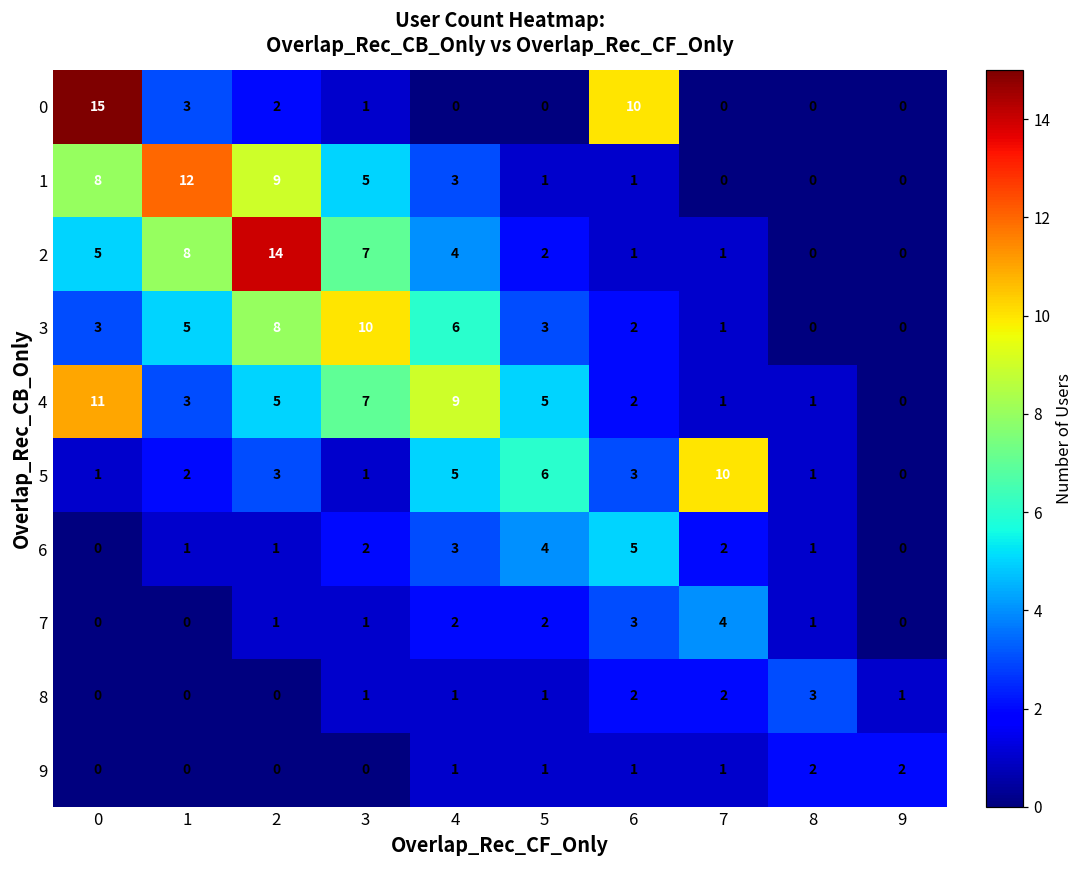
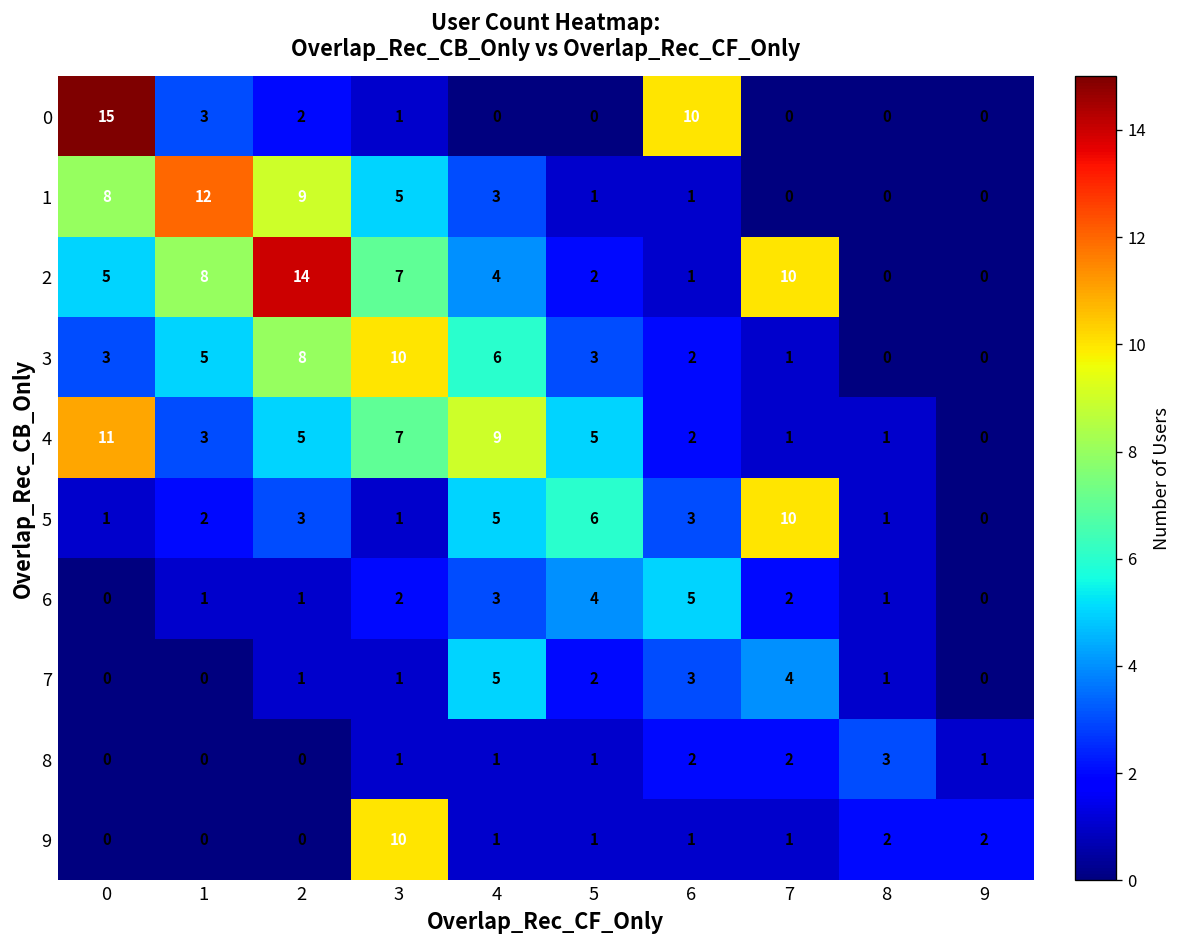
  {
    "0": {
      "0": 15,
      "1": 3,
      "2": 2,
      "3": 1,
      "4": 0,
      "5": 0,
      "6": 10,
      "7": 0,
      "8": 0,
      "9": 0
    },
    "1": {
      "0": 8,
      "1": 12,
      "2": 9,
      "3": 5,
      "4": 3,
      "5": 1,
      "6": 1,
      "7": 0,
      "8": 0,
      "9": 0
    },
    "2": {
      "0": 5,
      "1": 8,
      "2": 14,
      "3": 7,
      "4": 4,
      "5": 2,
      "6": 1,
-     "7": 1,
+     "7": 10,
      "8": 0,
      "9": 0
    },
    "3": {
      "0": 3,
      "1": 5,
      "2": 8,
      "3": 10,
      "4": 6,
      "5": 3,
      "6": 2,
      "7": 1,
      "8": 0,
      "9": 0
    },
    "4": {
      "0": 11,
      "1": 3,
      "2": 5,
      "3": 7,
      "4": 9,
      "5": 5,
      "6": 2,
      "7": 1,
      "8": 1,
      "9": 0
    },
    "5": {
      "0": 1,
      "1": 2,
      "2": 3,
      "3": 1,
      "4": 5,
      "5": 6,
      "6": 3,
      "7": 10,
      "8": 1,
      "9": 0
    },
    "6": {
      "0": 0,
      "1": 1,
      "2": 1,
      "3": 2,
      "4": 3,
      "5": 4,
      "6": 5,
      "7": 2,
      "8": 1,
      "9": 0
    },
    "7": {
      "0": 0,
      "1": 0,
      "2": 1,
      "3": 1,
-     "4": 2,
+     "4": 5,
      "5": 2,
      "6": 3,
      "7": 4,
      "8": 1,
      "9": 0
    },
    "8": {
      "0": 0,
      "1": 0,
      "2": 0,
      "3": 1,
      "4": 1,
      "5": 1,
      "6": 2,
      "7": 2,
      "8": 3,
      "9": 1
    },
    "9": {
      "0": 0,
      "1": 0,
      "2": 0,
-     "3": 0,
+     "3": 10,
      "4": 1,
      "5": 1,
      "6": 1,
      "7": 1,
      "8": 2,
      "9": 2
    }
  }
